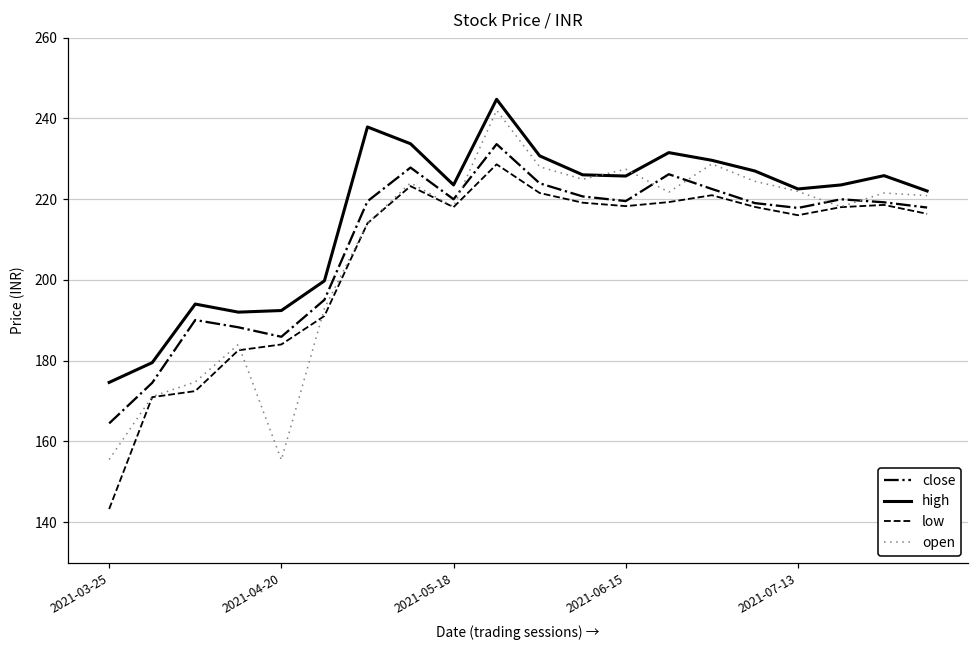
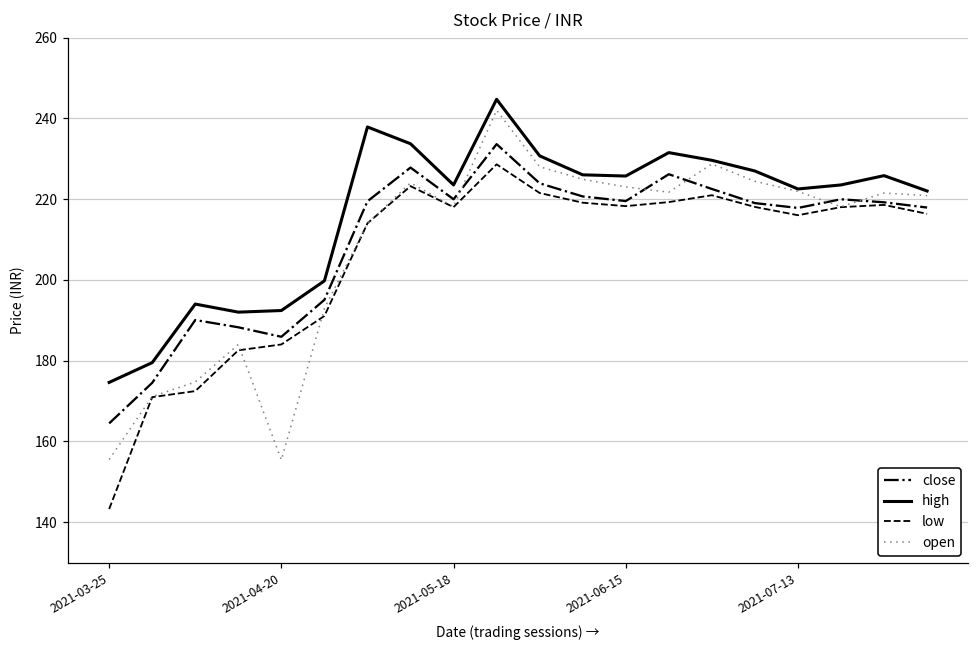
  {
    "open": {
      "2021-03-25": 156,
      "2021-04-20": 155,
-     "2021-06-15": 227
+     "2021-06-15": 223
    }
  }
